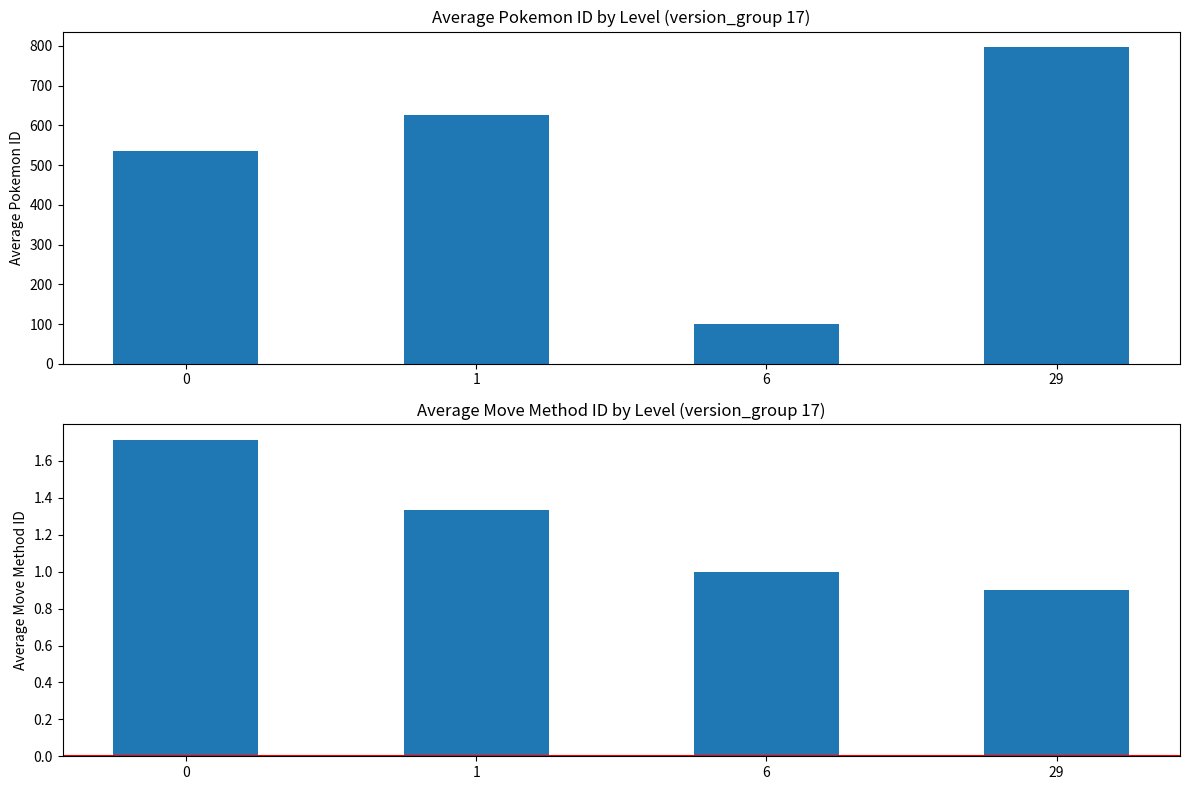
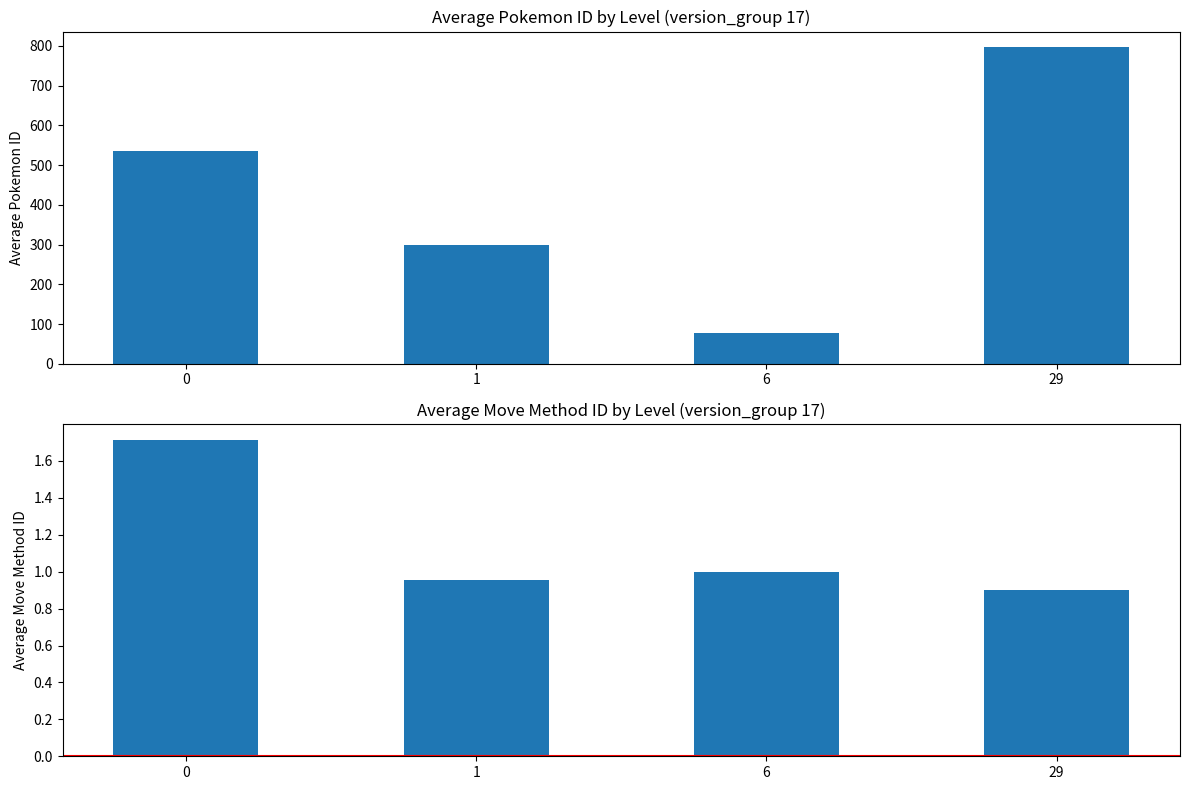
  {
    "Average Pokemon ID by Level (version_group 17)": {
      "0": 540,
-     "1": 620,
-     "6": 100,
+     "1": 300,
+     "6": 80,
      "29": 800
    },
    "Average Move Method ID by Level (version_group 17)": {
      "0": 1.71,
-     "1": 1.33,
+     "1": 0.95,
      "6": 1.00,
      "29": 0.90
    }
  }
